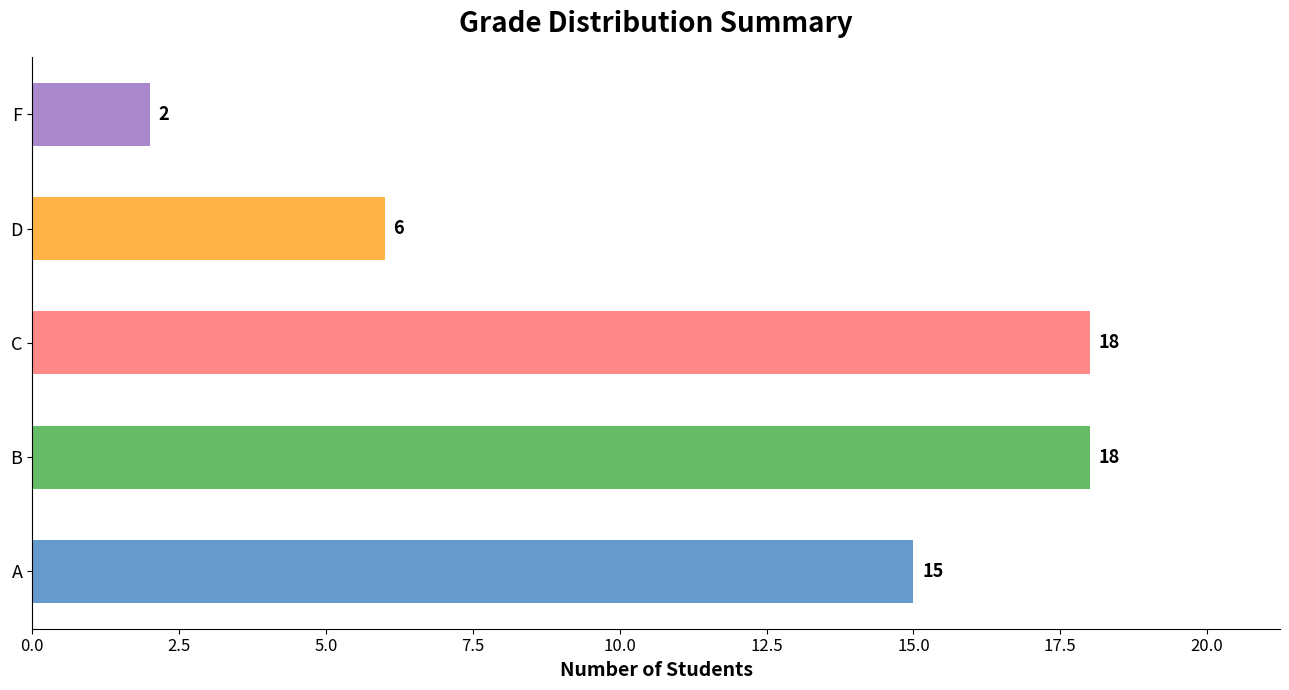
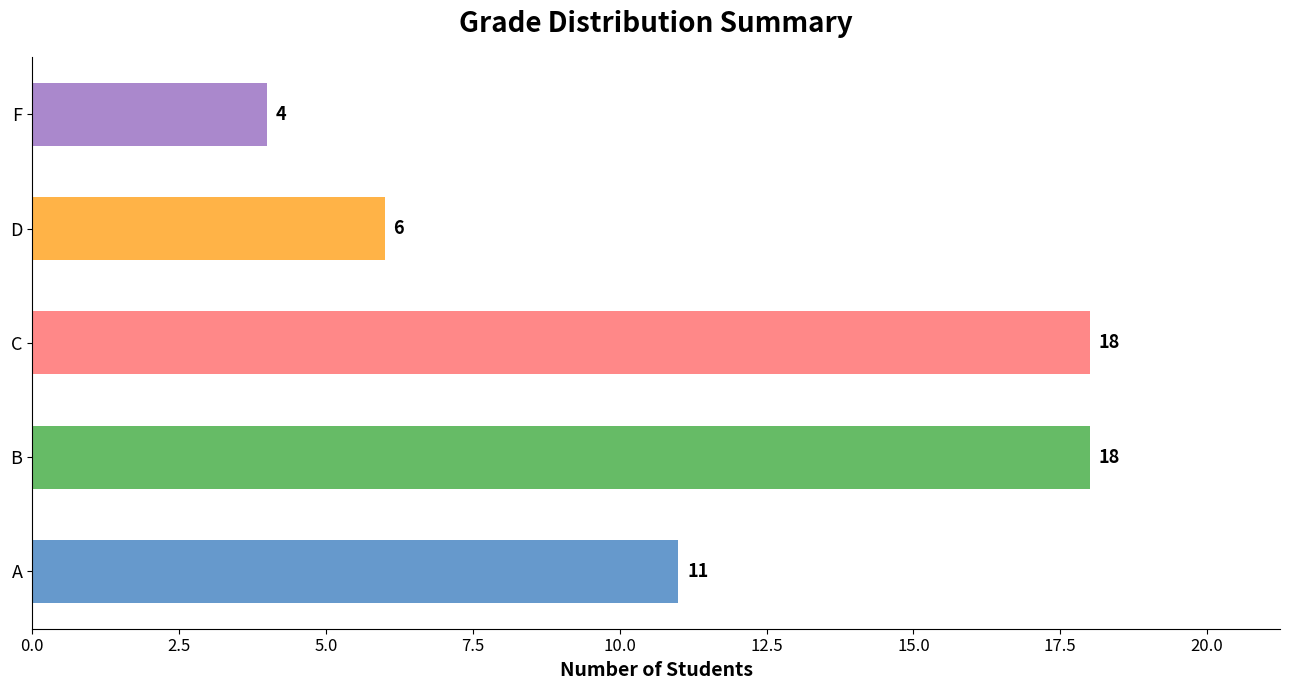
  {
-   "F": 2,
+   "F": 4,
    "D": 6,
    "C": 18,
    "B": 18,
-   "A": 15
+   "A": 11
  }
